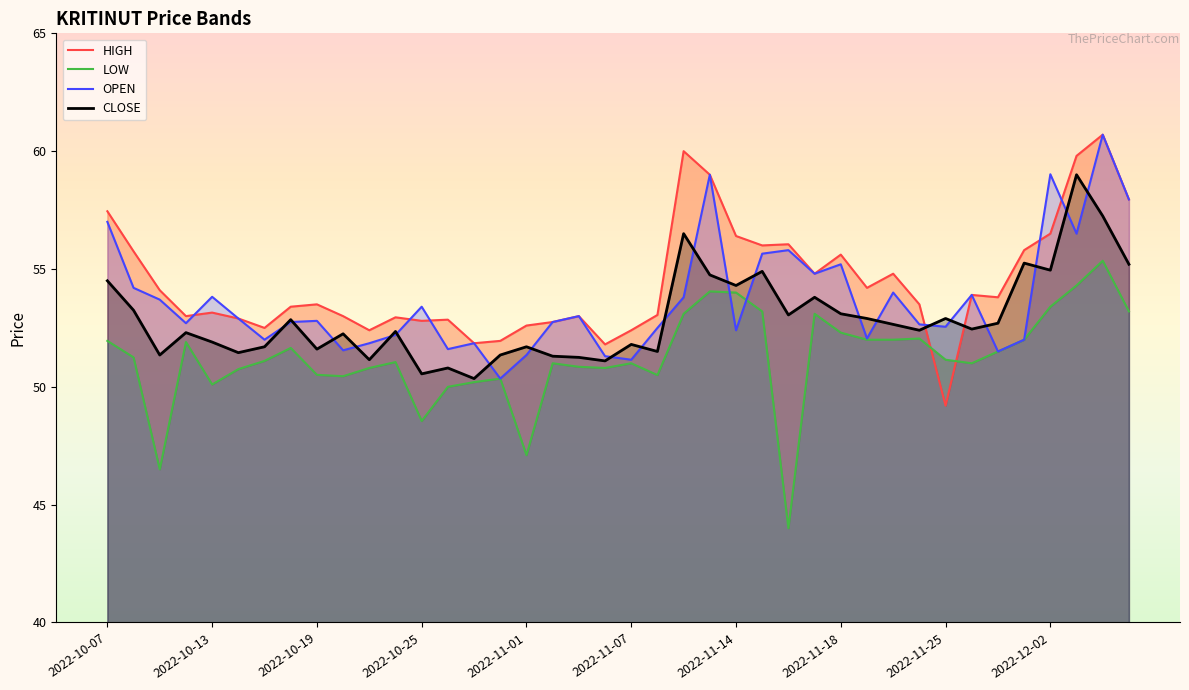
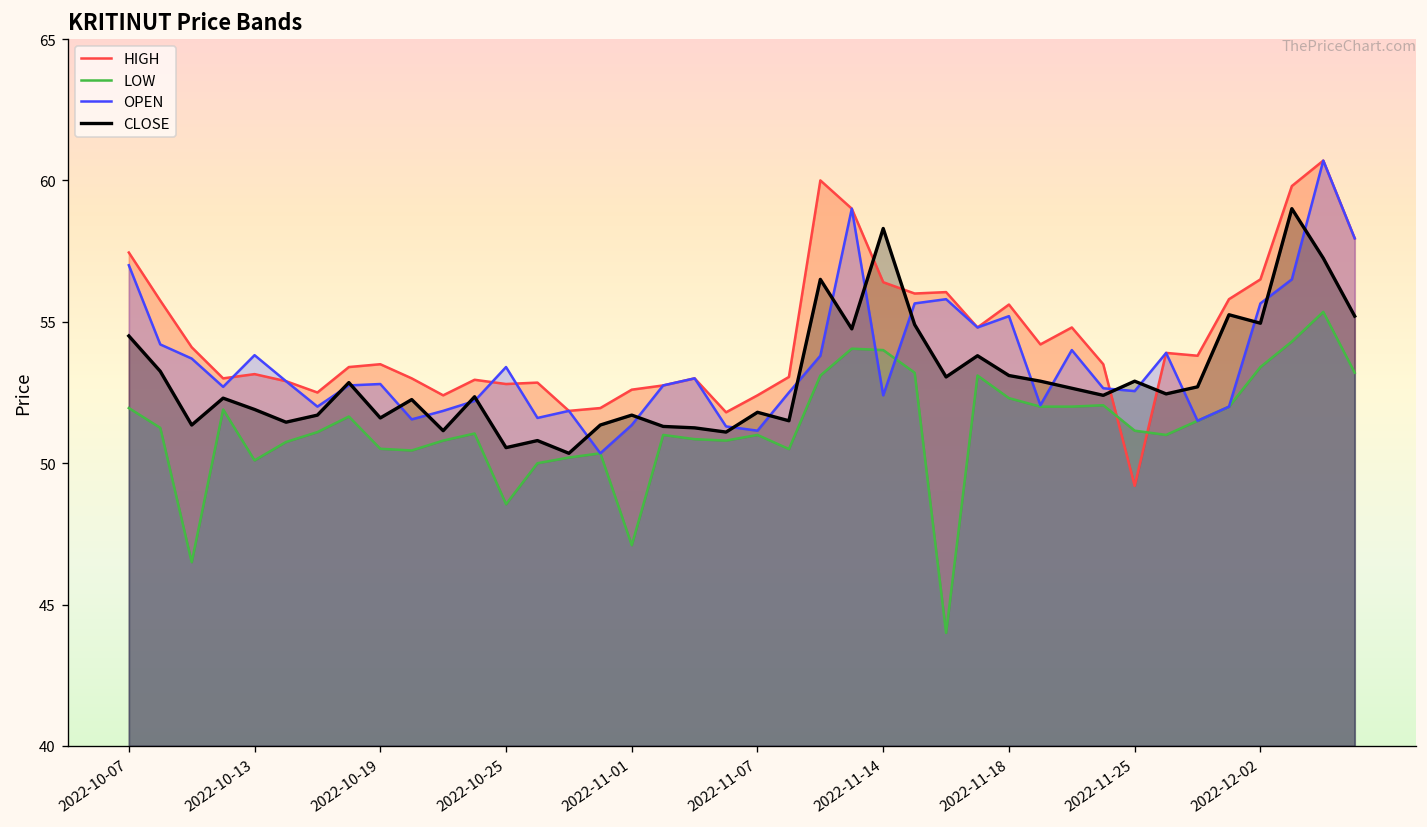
  {
    "HIGH": {
      "2022-11-25": 49.2
    },
    "LOW": {
      "2022-10-07": 52.0,
      "2022-10-13": 50.1,
      "2022-10-19": 50.5,
      "2022-10-25": 48.6,
      "2022-11-01": 47.1,
      "2022-11-07": 51.0,
      "2022-11-14": 54.0,
      "2022-11-18": 52.3,
      "2022-12-02": 53.4
    },
    "OPEN": {
      "2022-10-07": 57.0,
      "2022-10-13": 53.8,
      "2022-10-19": 52.8,
      "2022-10-25": 53.4,
      "2022-11-01": 51.4,
      "2022-11-07": 51.2,
      "2022-11-14": 52.4,
      "2022-11-18": 55.2,
      "2022-11-25": 52.6,
-     "2022-12-02": 59.0
+     "2022-12-02": 55.7
    },
    "CLOSE": {
      "2022-10-07": 54.5,
      "2022-10-13": 51.9,
      "2022-10-19": 51.6,
      "2022-10-25": 50.6,
      "2022-11-01": 51.7,
      "2022-11-07": 51.8,
-     "2022-11-14": 54.3,
+     "2022-11-14": 58.3,
      "2022-11-18": 53.1,
      "2022-11-25": 52.9,
      "2022-12-02": 55.0
    }
  }
